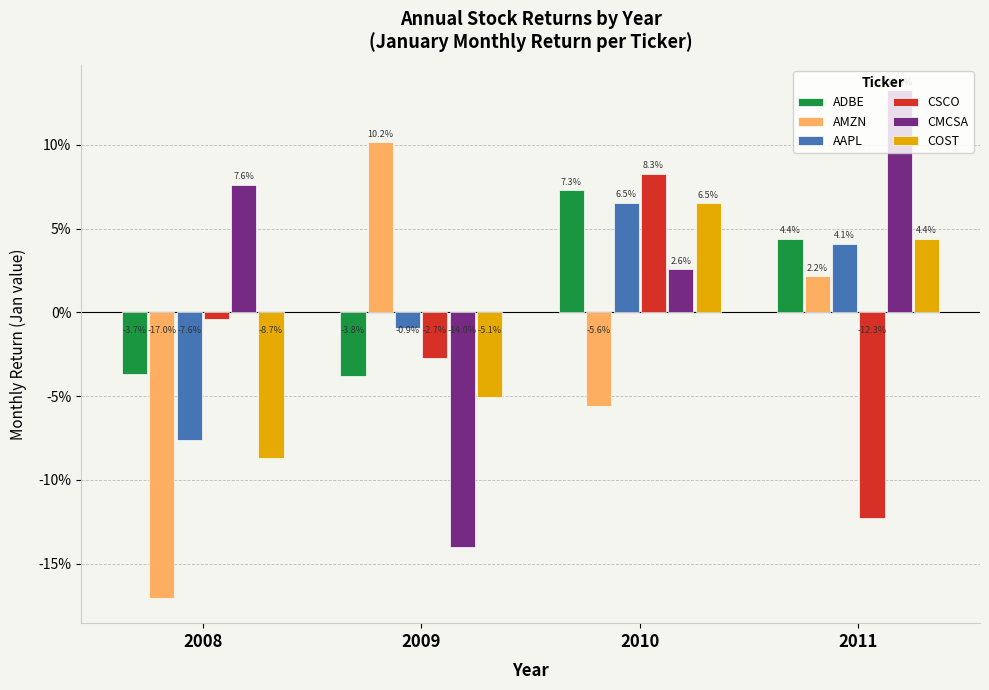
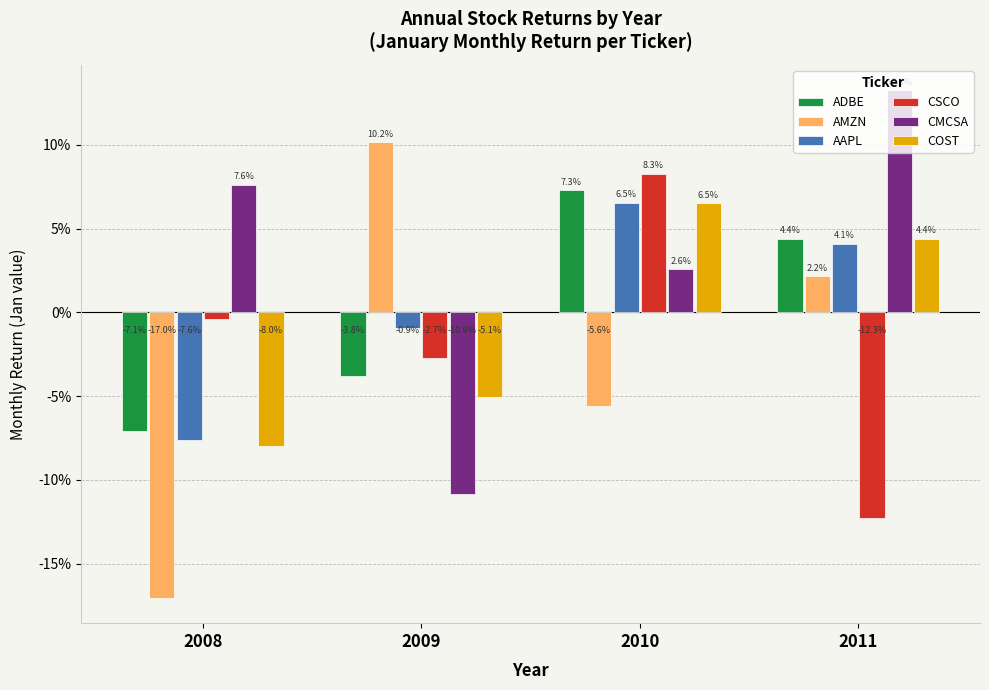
  {
    "ADBE": {
-     "2008": "-3.7%",
+     "2008": "-7.1%",
      "2009": "-3.8%",
      "2010": "7.3%",
      "2011": "4.4%"
    },
    "AMZN": {
      "2008": "-17.0%",
      "2009": "10.2%",
      "2010": "-5.6%",
      "2011": "2.2%"
    },
    "AAPL": {
      "2008": "-7.6%",
      "2009": "-0.9%",
      "2010": "6.5%",
      "2011": "4.1%"
    },
    "CSCO": {
      "2009": "-2.7%",
      "2010": "8.3%",
      "2011": "-12.3%"
    },
    "CMCSA": {
      "2008": "7.6%",
-     "2009": "-14.0%",
+     "2009": "-10.9%",
      "2010": "2.6%"
    },
    "COST": {
-     "2008": "-8.7%",
+     "2008": "-8.0%",
      "2009": "-5.1%",
      "2010": "6.5%",
      "2011": "4.4%"
    }
  }
